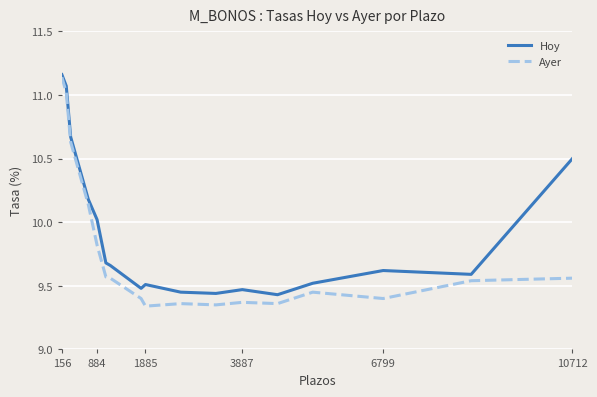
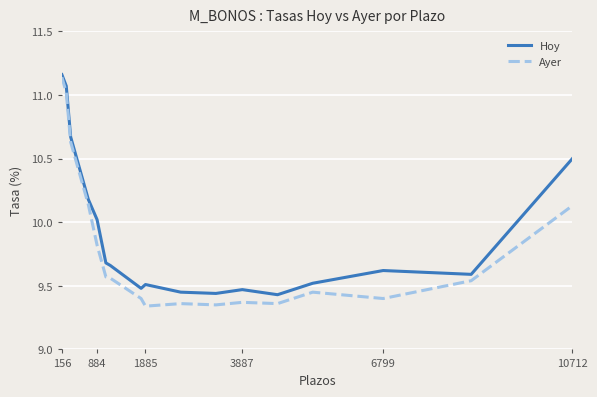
  {
    "Hoy": {
      "884": 10.02,
      "1885": 9.51,
      "3887": 9.47,
      "6799": 9.62,
      "10712": 10.50
    },
    "Ayer": {
      "884": 9.82,
      "1885": 9.34,
      "3887": 9.37,
      "6799": 9.40,
-     "10712": 9.56
+     "10712": 10.13
    }
  }
